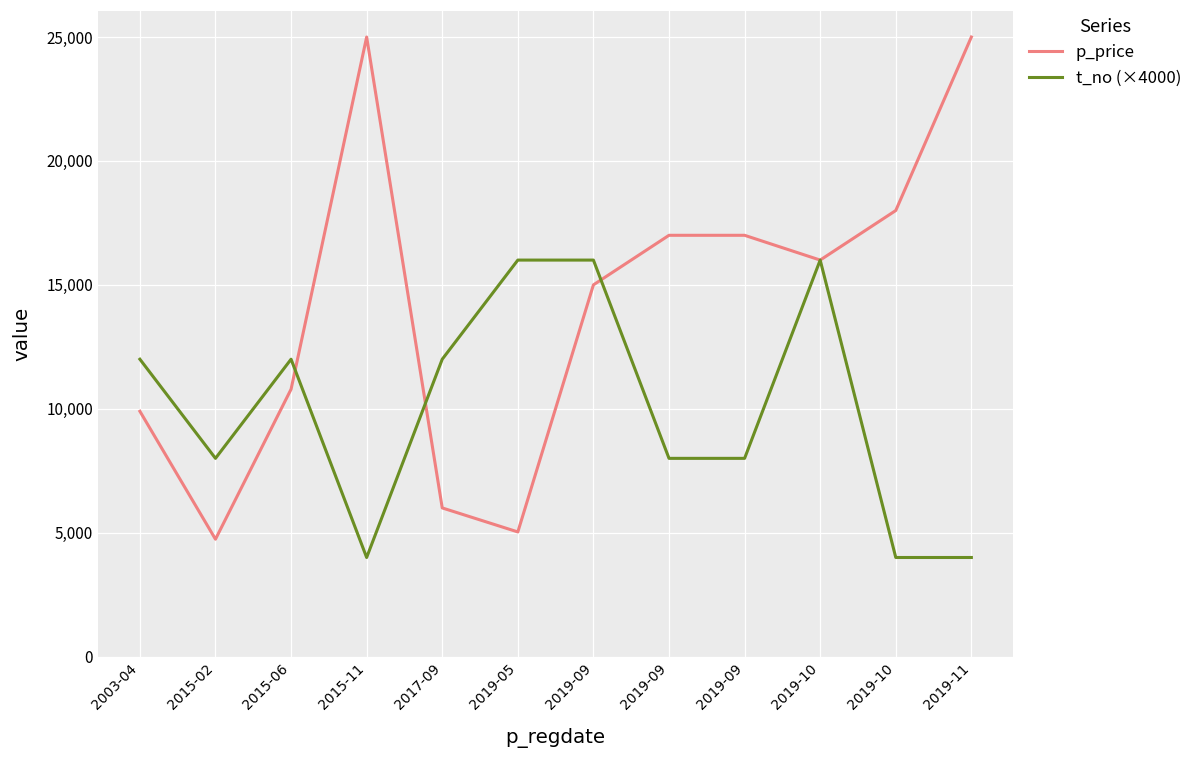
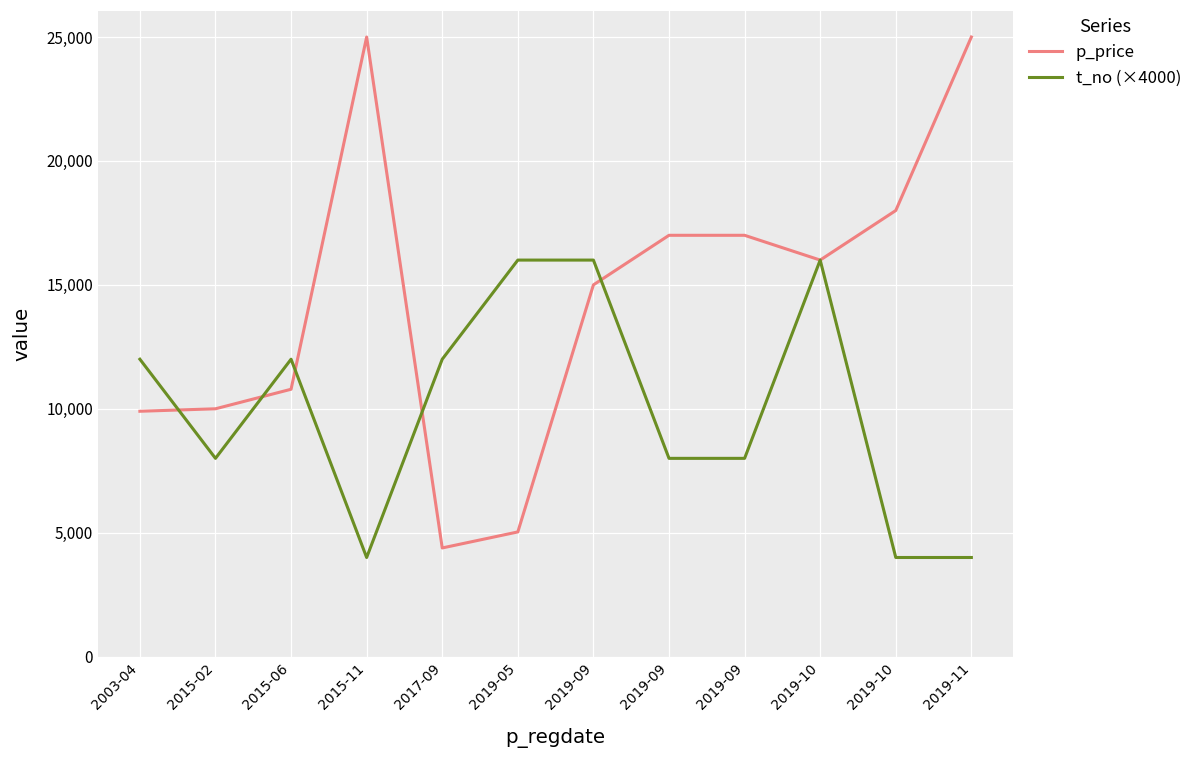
  {
    "p_price": {
      "2003-04": "9,900",
-     "2015-02": "4,700",
+     "2015-02": "10,000",
      "2015-06": "10,800",
      "2015-11": "25,000",
-     "2017-09": "6,000",
+     "2017-09": "4,400",
      "2019-05": "5,000",
      "2019-11": "25,000"
    },
    "t_no (×4000)": {
      "2003-04": "12,000",
      "2015-02": "8,000",
      "2015-06": "12,000",
      "2015-11": "4,000",
      "2017-09": "12,000",
      "2019-05": "16,000",
      "2019-11": "4,000"
    }
  }
